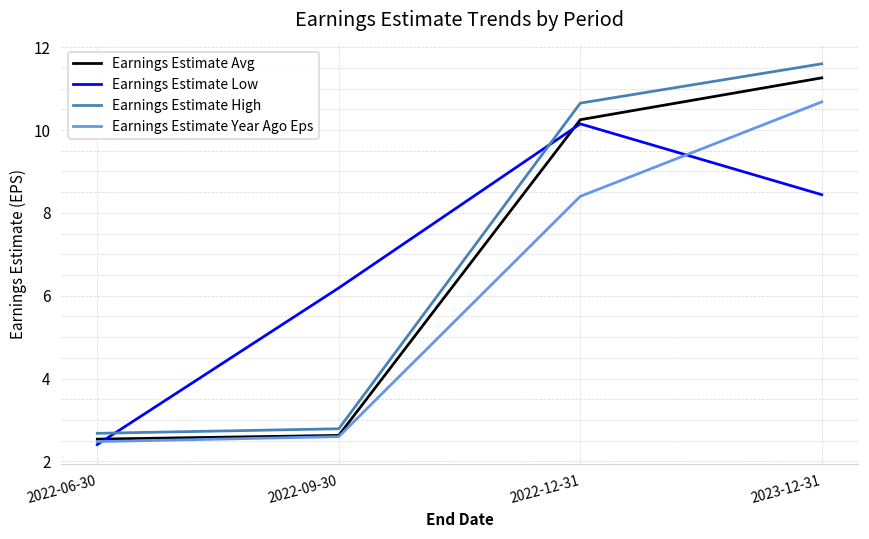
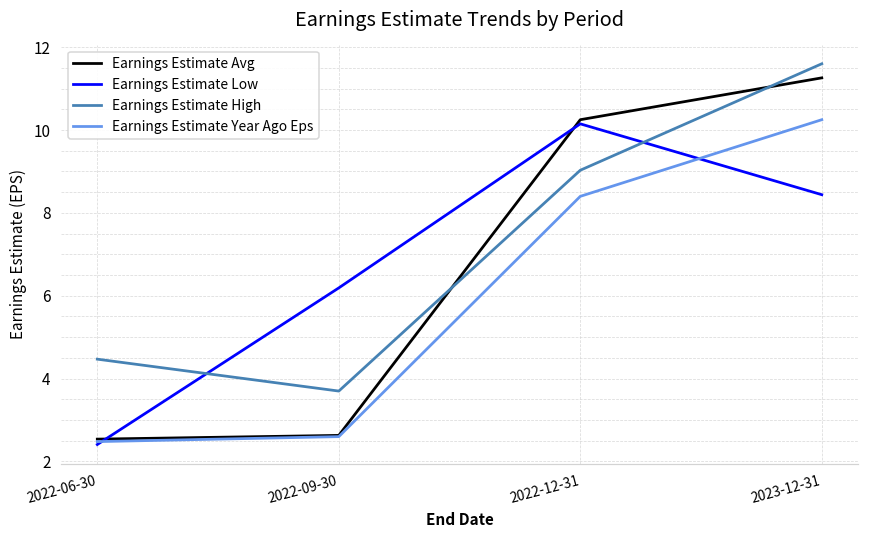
  {
    "Earnings Estimate Avg": {
      "2022-12-31": 10.3,
      "2023-12-31": 11.3
    },
    "Earnings Estimate Low": {
      "2022-06-30": 2.4,
      "2022-09-30": 6.2,
      "2022-12-31": 10.2,
      "2023-12-31": 8.4
    },
    "Earnings Estimate High": {
-     "2022-06-30": 2.7,
-     "2022-09-30": 2.8,
-     "2022-12-31": 10.7,
+     "2022-06-30": 4.5,
+     "2022-09-30": 3.7,
+     "2022-12-31": 9.0,
      "2023-12-31": 11.6
    },
    "Earnings Estimate Year Ago Eps": {
      "2022-12-31": 8.4,
-     "2023-12-31": 10.7
+     "2023-12-31": 10.3
    }
  }
